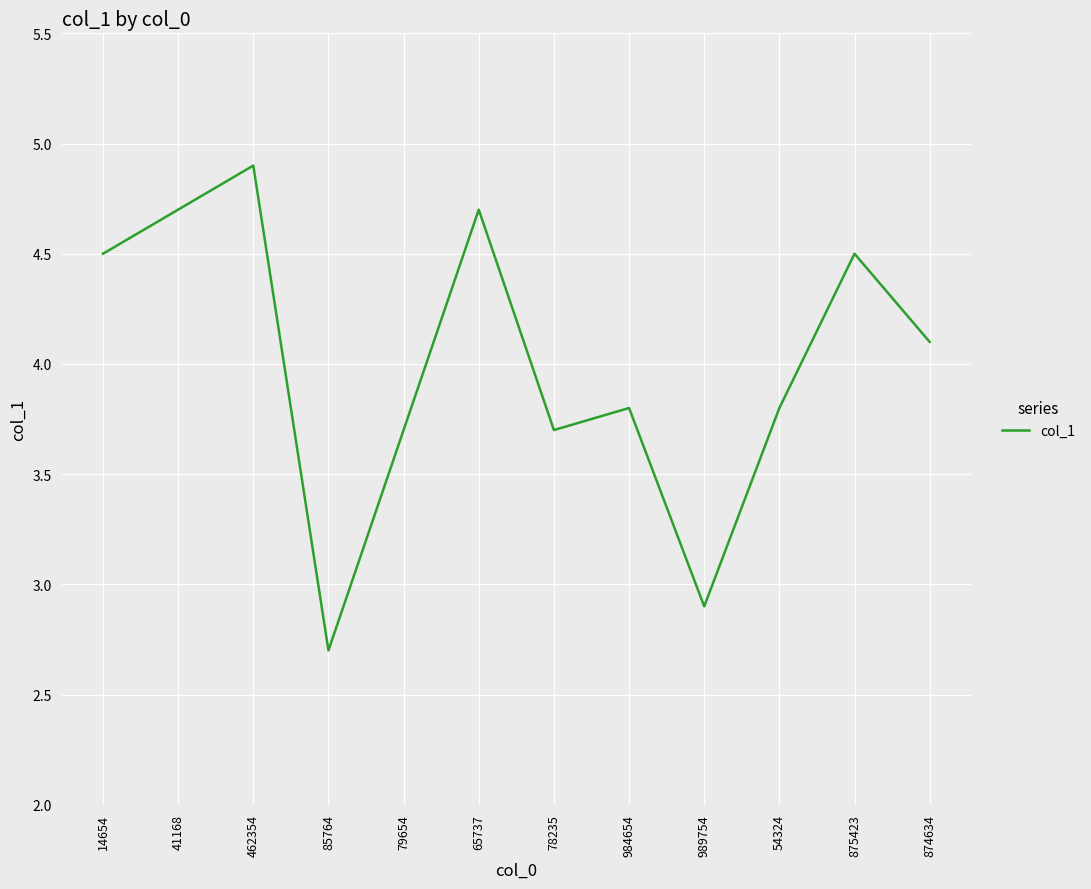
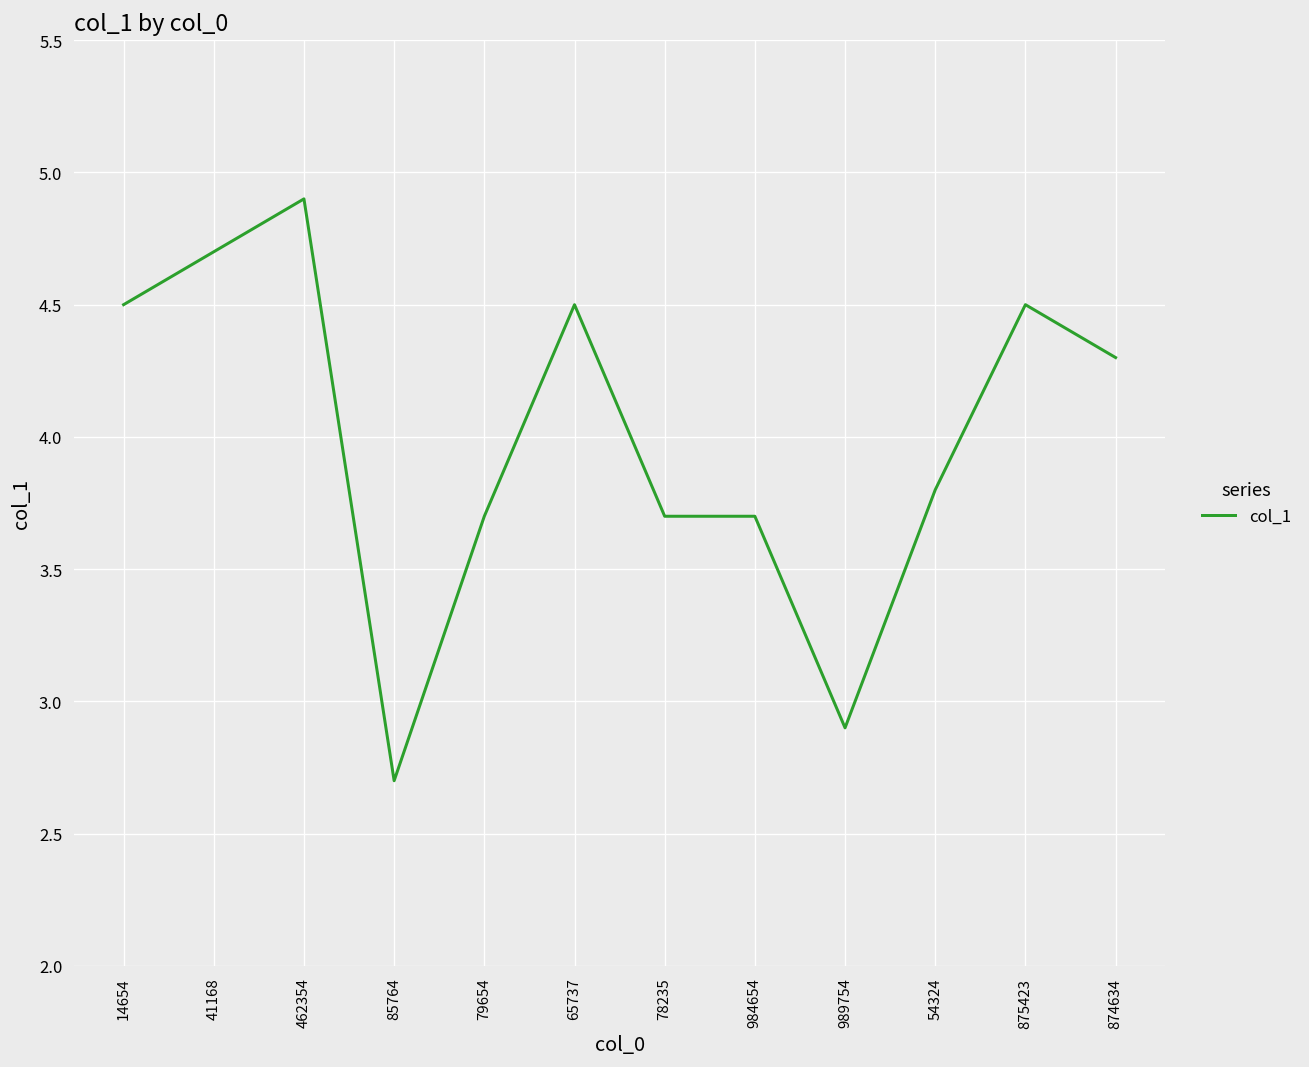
  {
    "14654": 4.5,
    "41168": 4.7,
    "462354": 4.9,
    "85764": 2.7,
    "79654": 3.7,
-   "65737": 4.7,
+   "65737": 4.5,
    "78235": 3.7,
-   "984654": 3.8,
+   "984654": 3.7,
    "989754": 2.9,
    "54324": 3.8,
    "875423": 4.5,
-   "874634": 4.1
+   "874634": 4.3
  }
